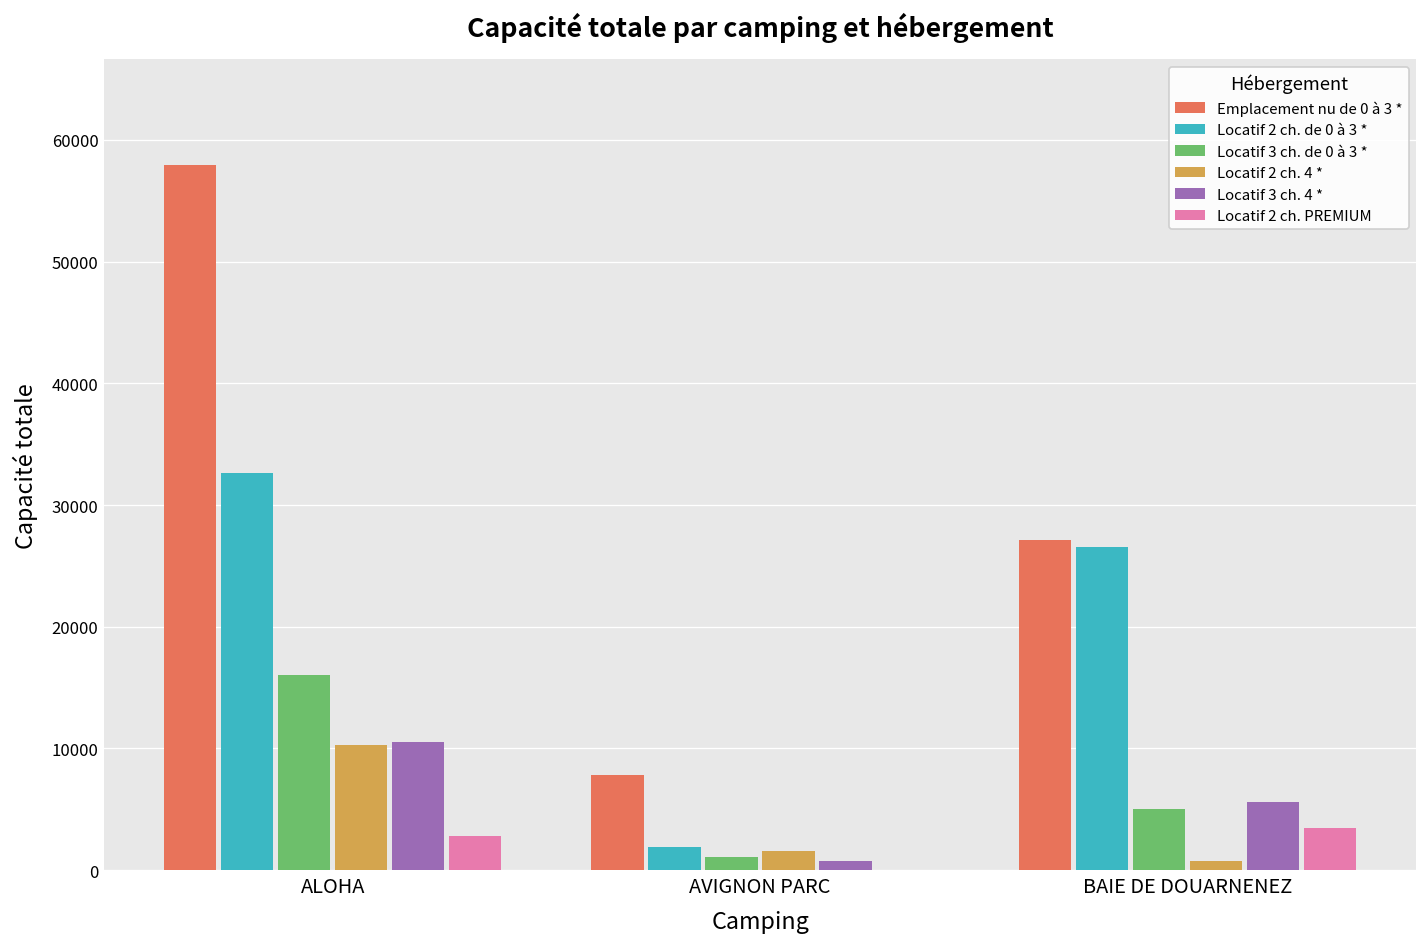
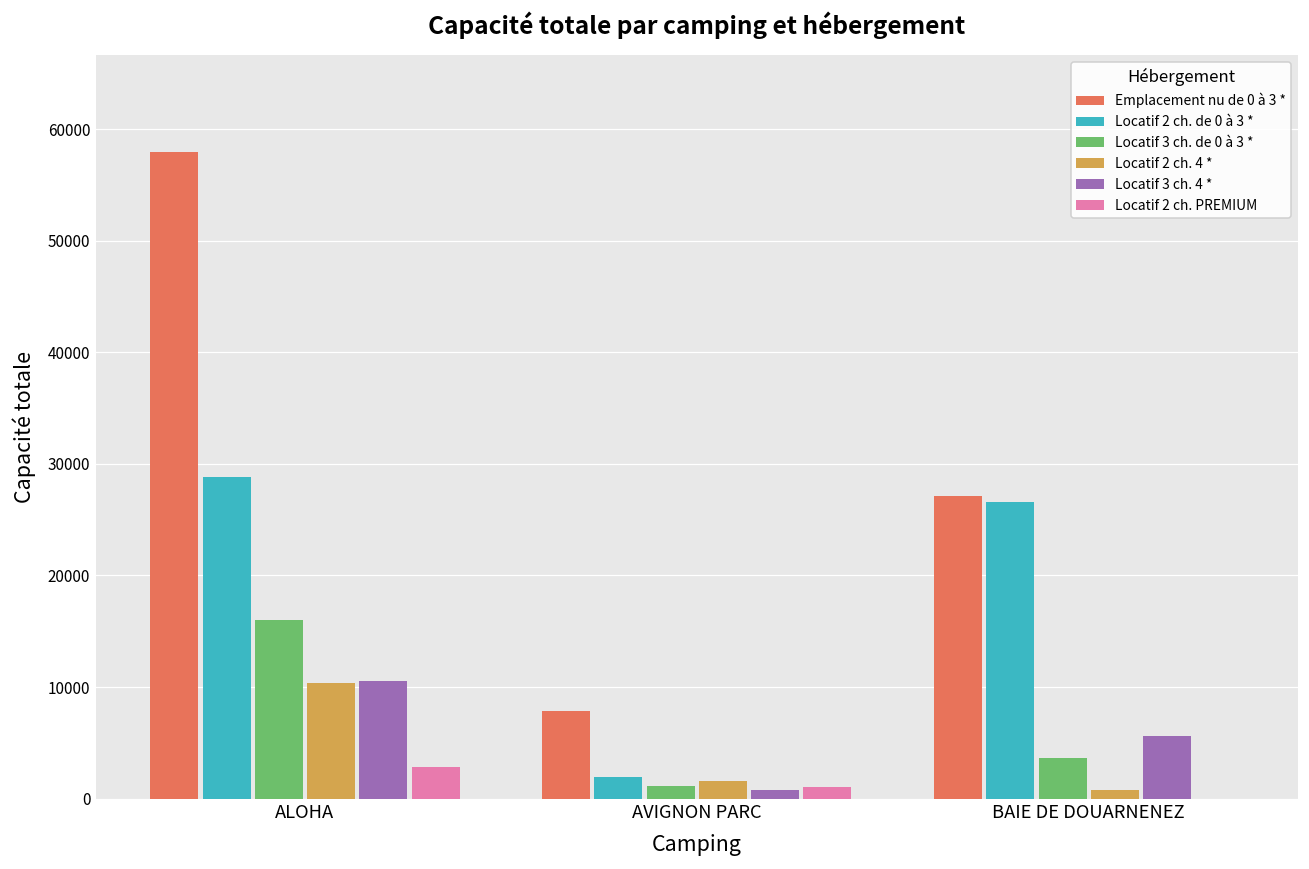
  {
    "Locatif 2 ch. de 0 à 3 *": {
-     "ALOHA": 32700,
+     "ALOHA": 28800,
      "AVIGNON PARC": 1900,
      "BAIE DE DOUARNENEZ": 26600
    },
    "Locatif 3 ch. de 0 à 3 *": {
      "ALOHA": 16000,
      "AVIGNON PARC": 1100,
-     "BAIE DE DOUARNENEZ": 5000
+     "BAIE DE DOUARNENEZ": 3700
    },
    "Locatif 3 ch. 4 *": {
      "ALOHA": 10500,
      "AVIGNON PARC": 700,
      "BAIE DE DOUARNENEZ": 5600
    },
    "Locatif 2 ch. PREMIUM": {
      "ALOHA": 2800,
-     "AVIGNON PARC": 0,
-     "BAIE DE DOUARNENEZ": 3400
+     "AVIGNON PARC": 1100,
+     "BAIE DE DOUARNENEZ": 0
    }
  }
